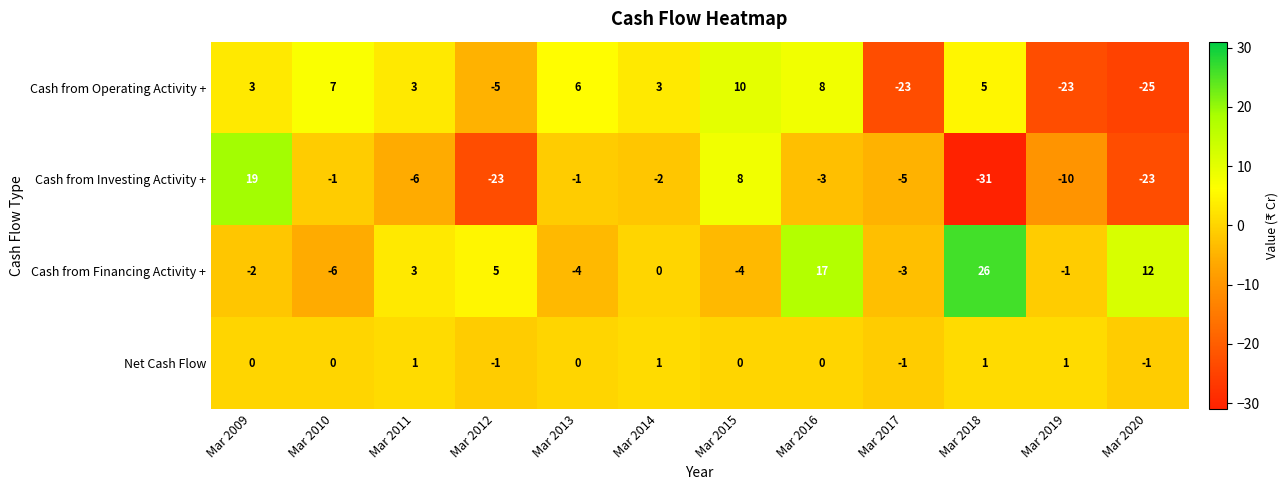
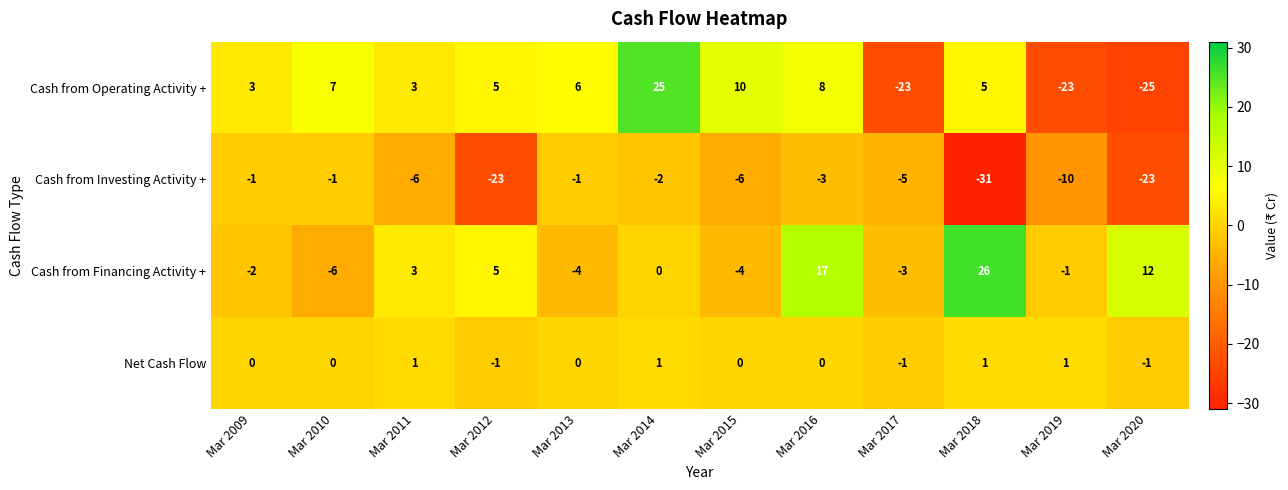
  {
    "Cash from Operating Activity +": {
      "Mar 2009": 3,
      "Mar 2010": 7,
      "Mar 2011": 3,
-     "Mar 2012": -5,
+     "Mar 2012": 5,
      "Mar 2013": 6,
-     "Mar 2014": 3,
+     "Mar 2014": 25,
      "Mar 2015": 10,
      "Mar 2016": 8,
      "Mar 2017": -23,
      "Mar 2018": 5,
      "Mar 2019": -23,
      "Mar 2020": -25
    },
    "Cash from Investing Activity +": {
-     "Mar 2009": 19,
+     "Mar 2009": -1,
      "Mar 2010": -1,
      "Mar 2011": -6,
      "Mar 2012": -23,
      "Mar 2013": -1,
      "Mar 2014": -2,
-     "Mar 2015": 8,
+     "Mar 2015": -6,
      "Mar 2016": -3,
      "Mar 2017": -5,
      "Mar 2018": -31,
      "Mar 2019": -10,
      "Mar 2020": -23
    },
    "Cash from Financing Activity +": {
      "Mar 2009": -2,
      "Mar 2010": -6,
      "Mar 2011": 3,
      "Mar 2012": 5,
      "Mar 2013": -4,
      "Mar 2014": 0,
      "Mar 2015": -4,
      "Mar 2016": 17,
      "Mar 2017": -3,
      "Mar 2018": 26,
      "Mar 2019": -1,
      "Mar 2020": 12
    },
    "Net Cash Flow": {
      "Mar 2009": 0,
      "Mar 2010": 0,
      "Mar 2011": 1,
      "Mar 2012": -1,
      "Mar 2013": 0,
      "Mar 2014": 1,
      "Mar 2015": 0,
      "Mar 2016": 0,
      "Mar 2017": -1,
      "Mar 2018": 1,
      "Mar 2019": 1,
      "Mar 2020": -1
    }
  }
